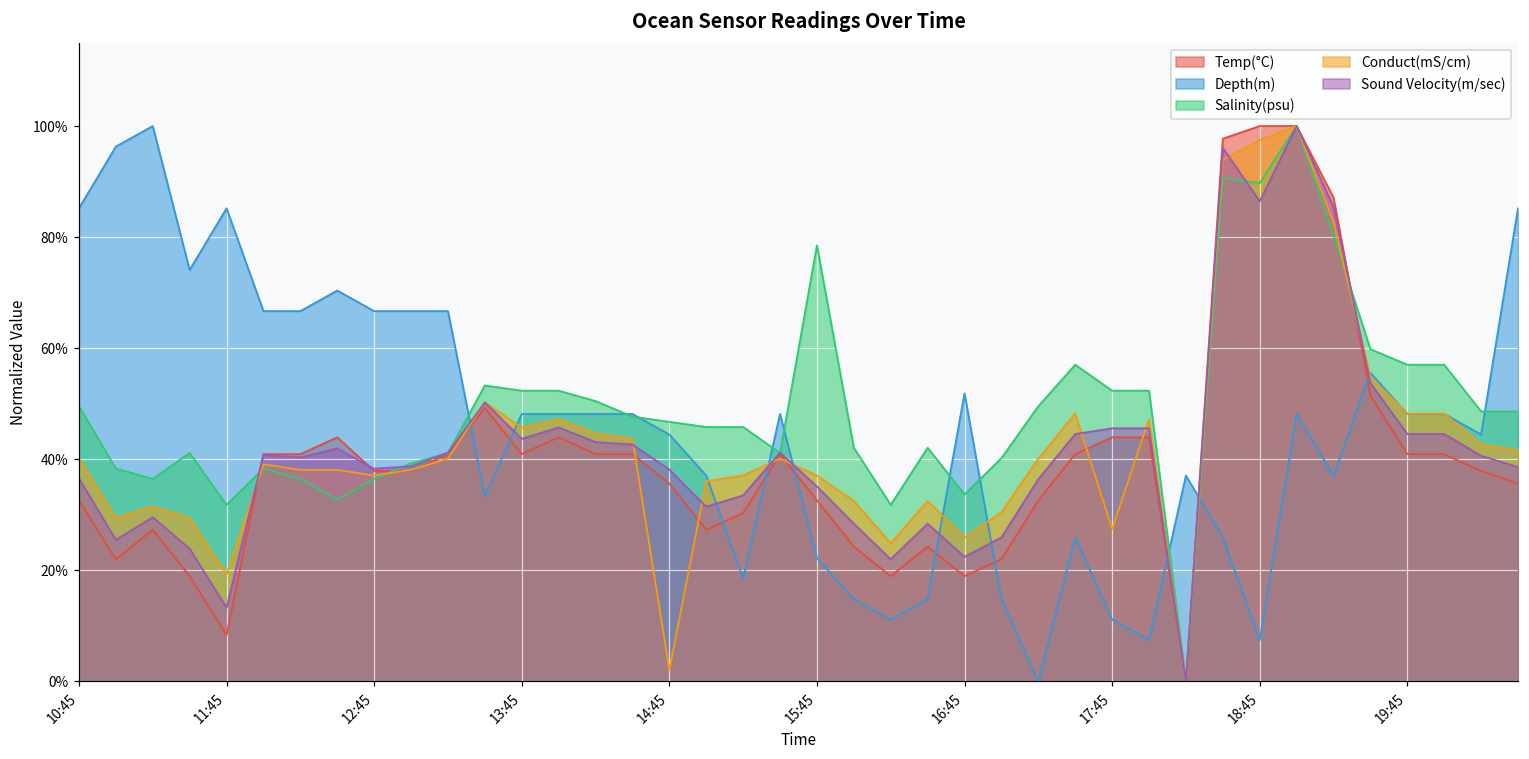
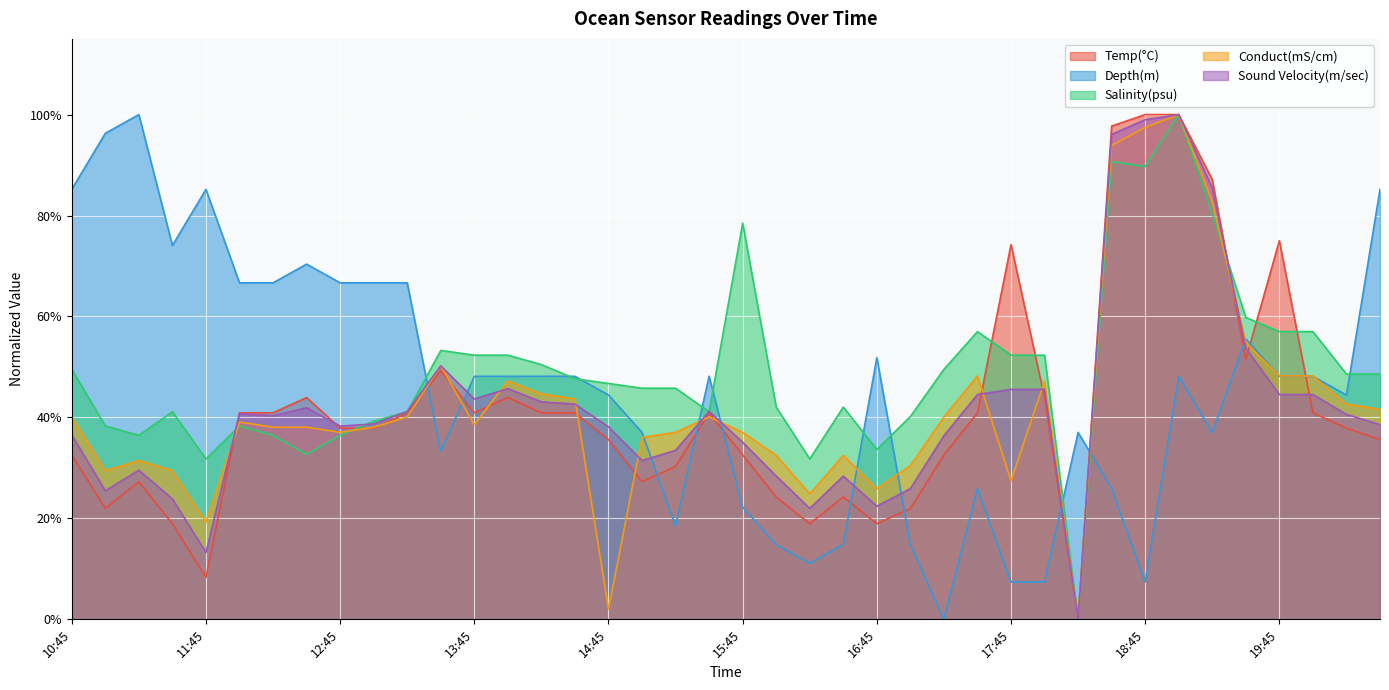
  {
    "Temp(°C)": {
      "10:45": "33%",
      "11:45": "8%",
      "13:45": "41%",
      "14:45": "36%",
      "15:45": "33%",
      "16:45": "19%",
-     "17:45": "44%",
+     "17:45": "74%",
      "18:45": "100%",
-     "19:45": "41%"
+     "19:45": "75%"
    },
    "Depth(m)": {
      "10:45": "85%",
      "11:45": "85%",
      "12:45": "67%",
      "13:45": "48%",
      "14:45": "44%",
      "15:45": "22%",
      "16:45": "52%",
-     "17:45": "11%",
+     "17:45": "7%",
      "18:45": "7%"
    },
    "Salinity(psu)": {
      "10:45": "50%",
      "11:45": "32%",
      "12:45": "36%",
      "13:45": "52%",
      "14:45": "47%",
      "15:45": "79%",
      "16:45": "34%",
      "17:45": "52%",
      "18:45": "90%",
      "19:45": "57%"
    },
    "Conduct(mS/cm)": {
      "10:45": "40%",
      "11:45": "19%",
      "12:45": "37%",
-     "13:45": "46%",
+     "13:45": "39%",
      "14:45": "2%",
      "15:45": "37%",
      "16:45": "26%",
      "17:45": "27%",
      "18:45": "97%"
    },
    "Sound Velocity(m/sec)": {
      "10:45": "37%",
      "11:45": "13%",
      "13:45": "44%",
      "14:45": "38%",
      "15:45": "35%",
      "16:45": "22%",
      "17:45": "46%",
-     "18:45": "86%",
+     "18:45": "99%",
      "19:45": "45%"
    }
  }
